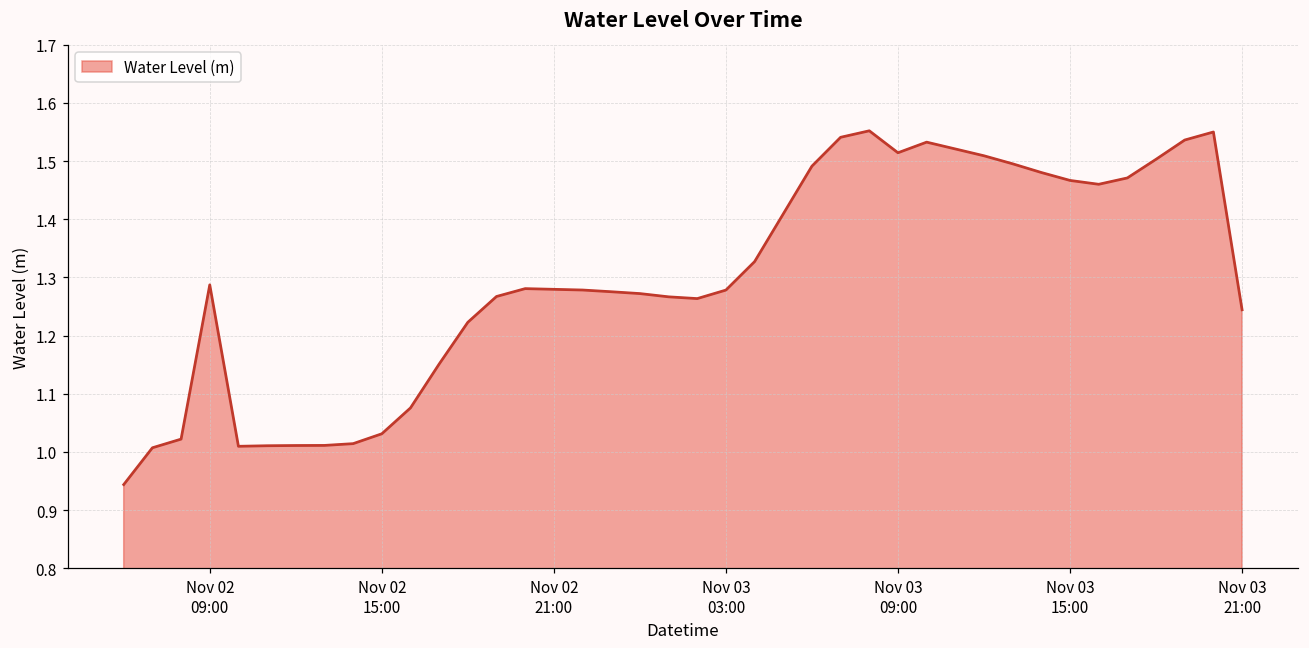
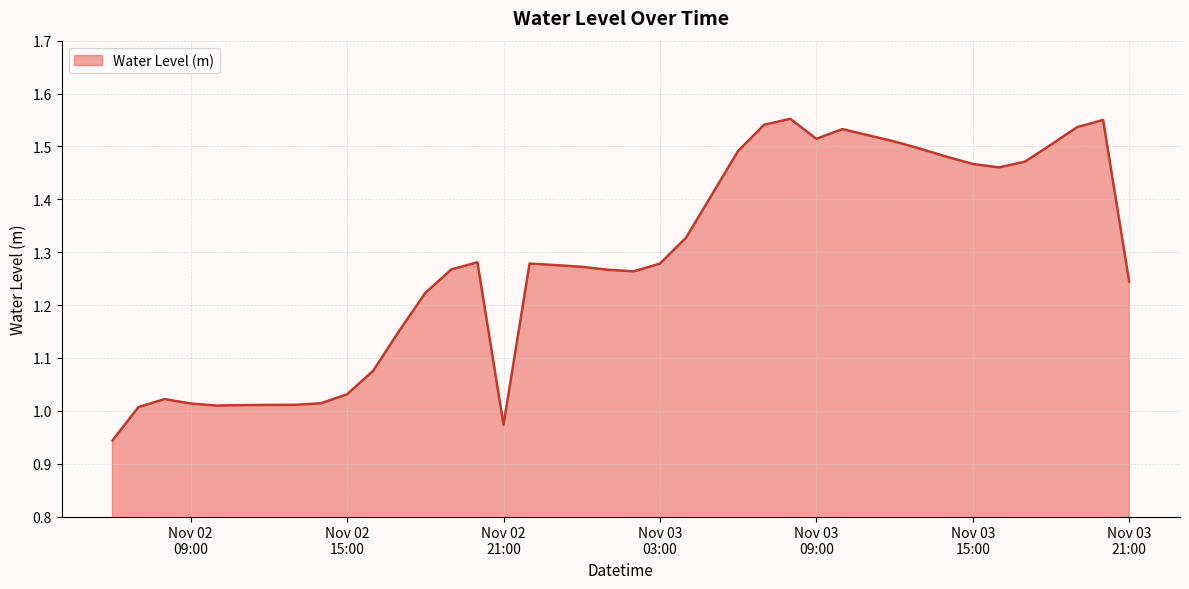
  {
-   "Nov 02 09:00": 1.29,
+   "Nov 02 09:00": 1.01,
    "Nov 02 15:00": 1.03,
-   "Nov 02 21:00": 1.28,
+   "Nov 02 21:00": 0.97,
    "Nov 03 03:00": 1.28,
    "Nov 03 09:00": 1.51,
    "Nov 03 15:00": 1.47,
    "Nov 03 21:00": 1.24
  }
